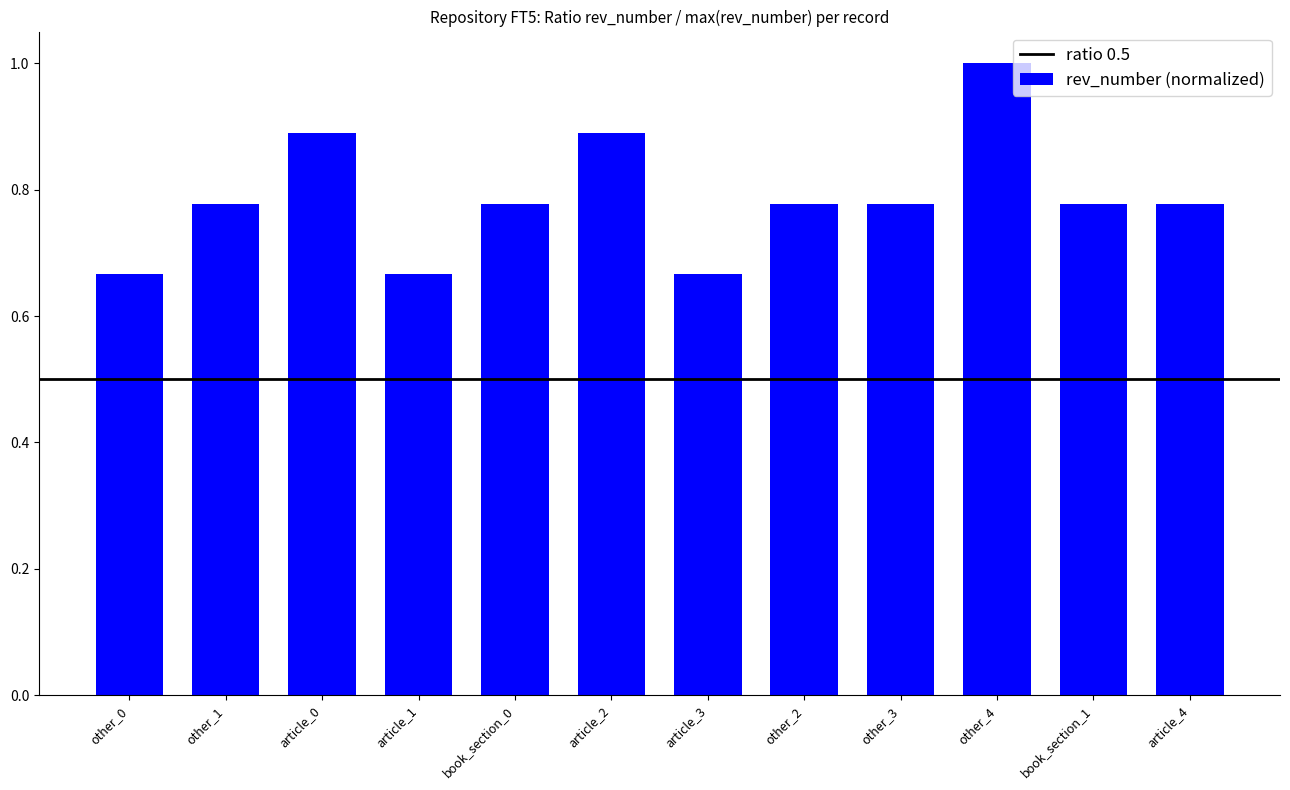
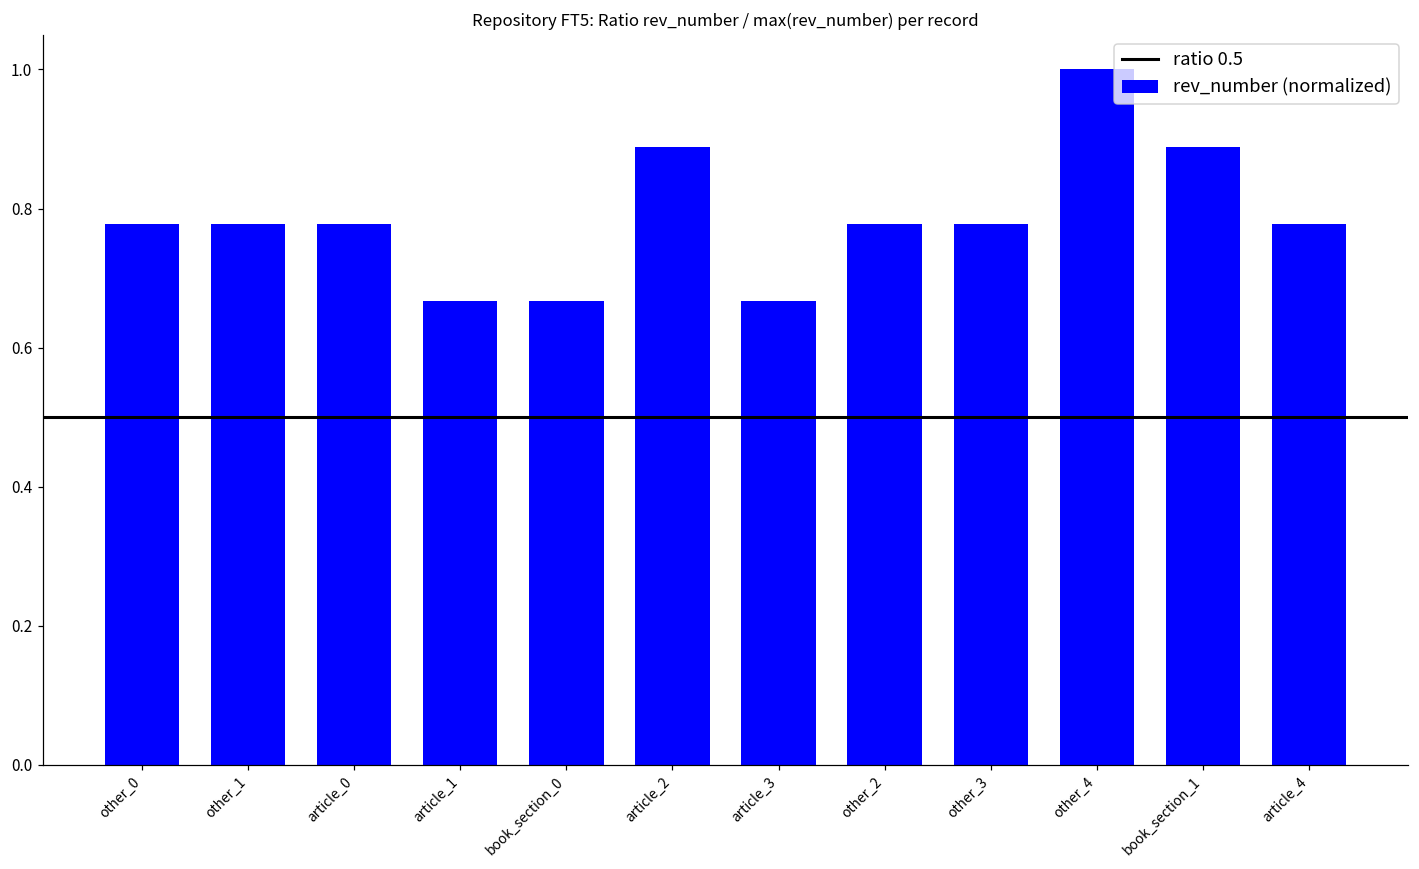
  {
-   "other_0": 0.67,
+   "other_0": 0.78,
    "other_1": 0.78,
-   "article_0": 0.89,
+   "article_0": 0.78,
    "article_1": 0.67,
-   "book_section_0": 0.78,
+   "book_section_0": 0.67,
    "article_2": 0.89,
    "article_3": 0.67,
    "other_2": 0.78,
    "other_3": 0.78,
    "other_4": 1.00,
-   "book_section_1": 0.78,
+   "book_section_1": 0.89,
    "article_4": 0.78
  }
